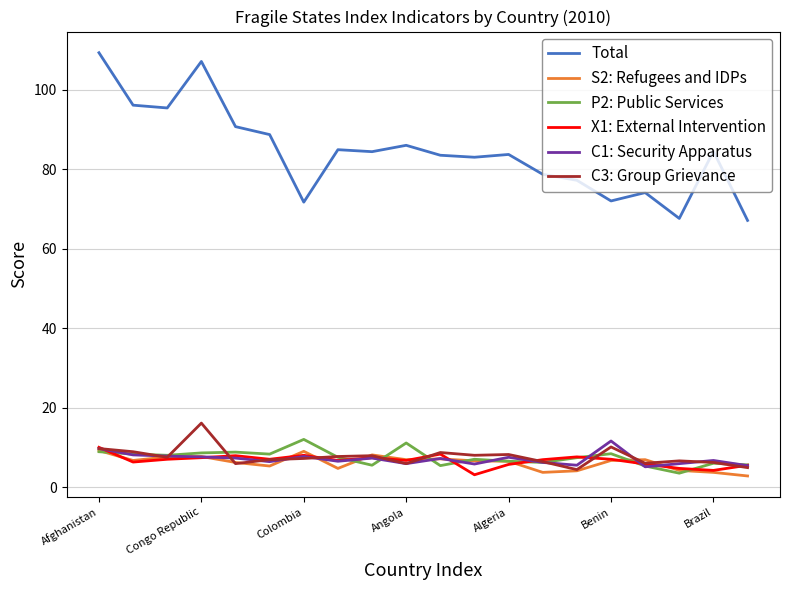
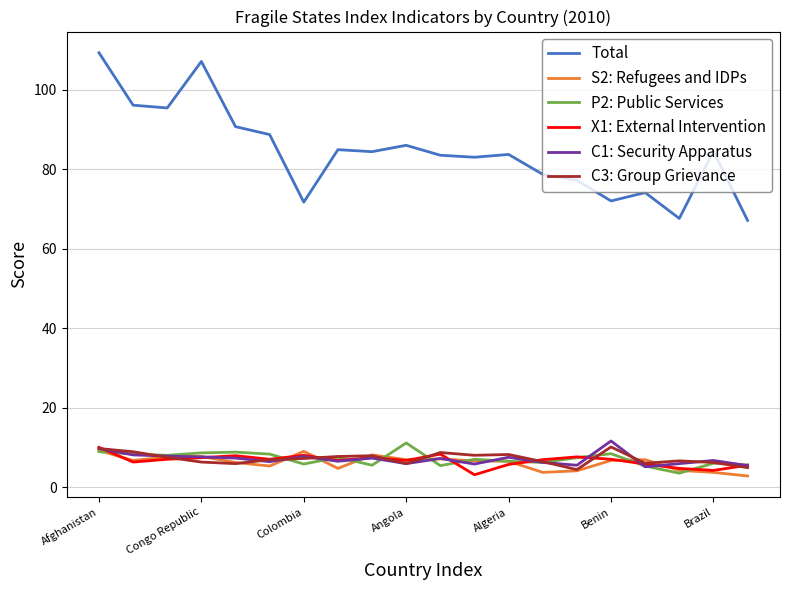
  {
    "Total": {
      "Afghanistan": 109,
      "Congo Republic": 107,
      "Colombia": 72,
      "Angola": 86,
      "Algeria": 84,
      "Benin": 72
    },
    "S2: Refugees and IDPs": {
      "Colombia": 9
    },
    "P2: Public Services": {
      "Congo Republic": 9,
-     "Colombia": 12,
+     "Colombia": 6,
      "Angola": 11,
      "Benin": 8
    },
    "X1: External Intervention": {
      "Algeria": 6
    },
    "C1: Security Apparatus": {
      "Algeria": 8,
      "Benin": 12
    },
    "C3: Group Grievance": {
-     "Congo Republic": 16,
+     "Congo Republic": 6,
      "Algeria": 8,
      "Benin": 10
    }
  }
